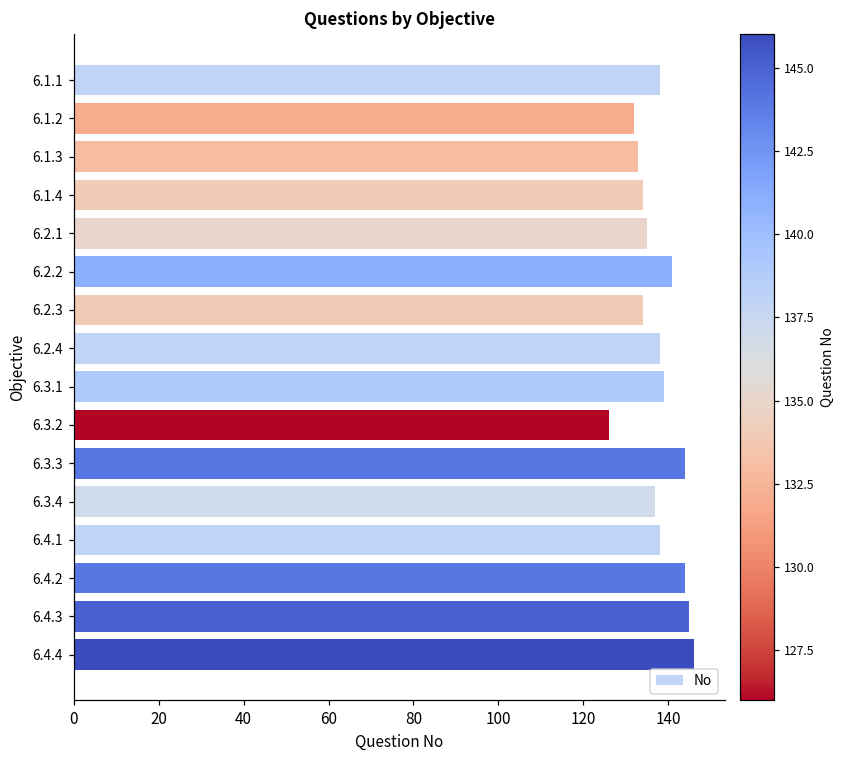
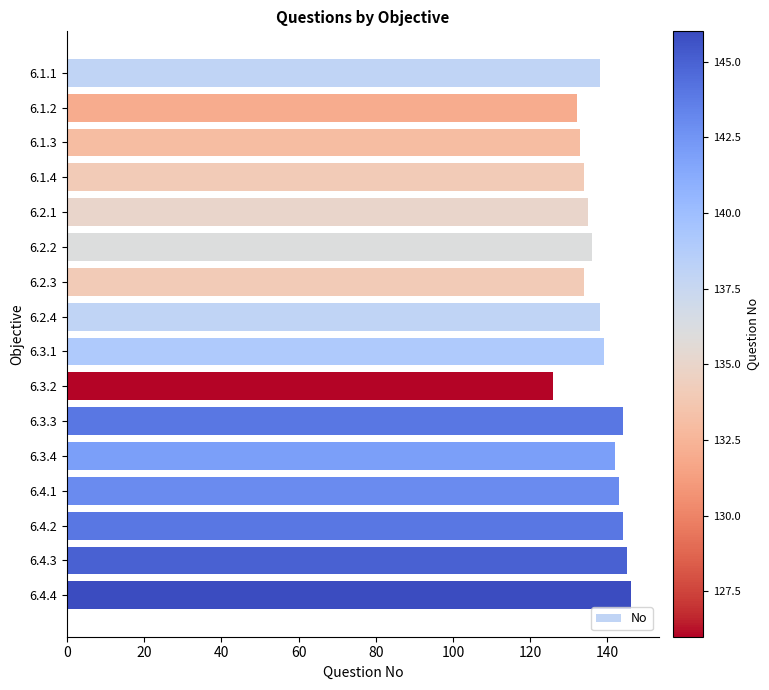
  {
    "6.1.1": 138,
    "6.1.2": 132,
    "6.1.3": 133,
    "6.1.4": 134,
    "6.2.1": 135,
-   "6.2.2": 141,
+   "6.2.2": 136,
    "6.2.3": 134,
    "6.2.4": 138,
    "6.3.1": 139,
    "6.3.2": 126,
    "6.3.3": 144,
-   "6.3.4": 137,
-   "6.4.1": 138,
+   "6.3.4": 142,
+   "6.4.1": 143,
    "6.4.2": 144,
    "6.4.3": 145,
    "6.4.4": 146
  }
